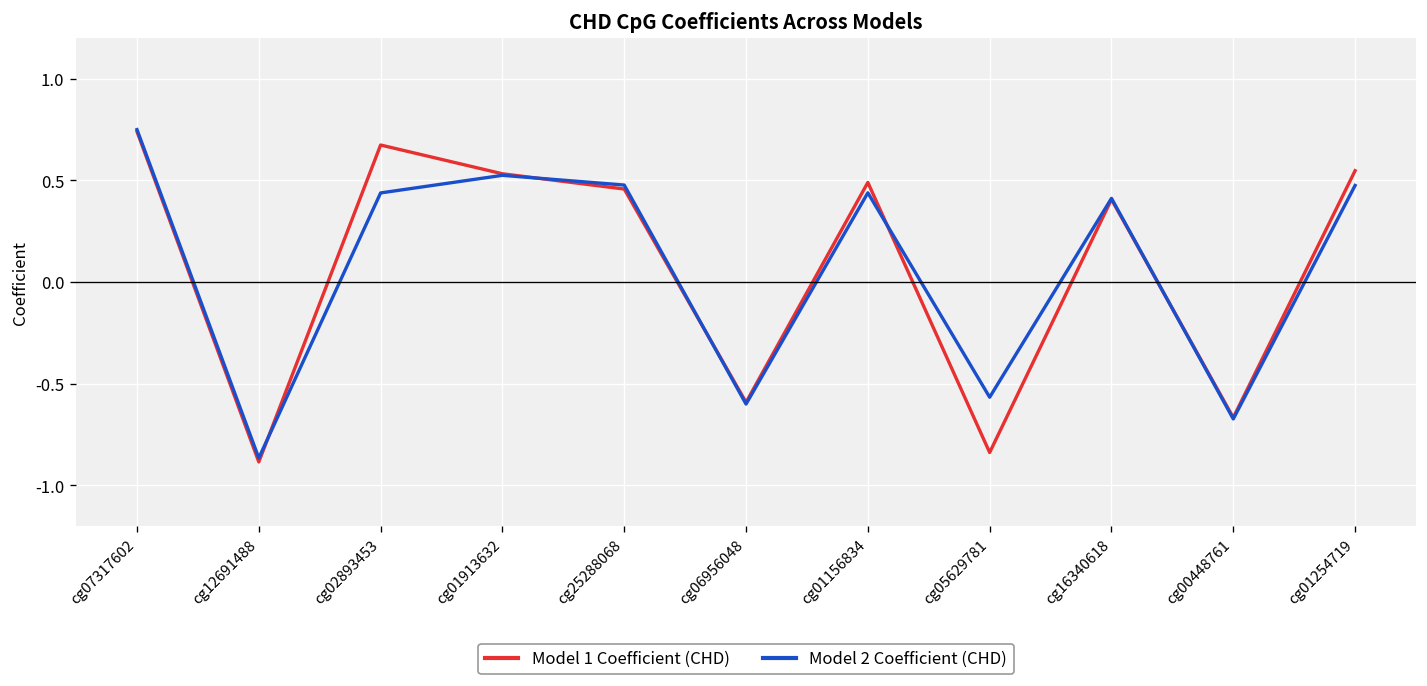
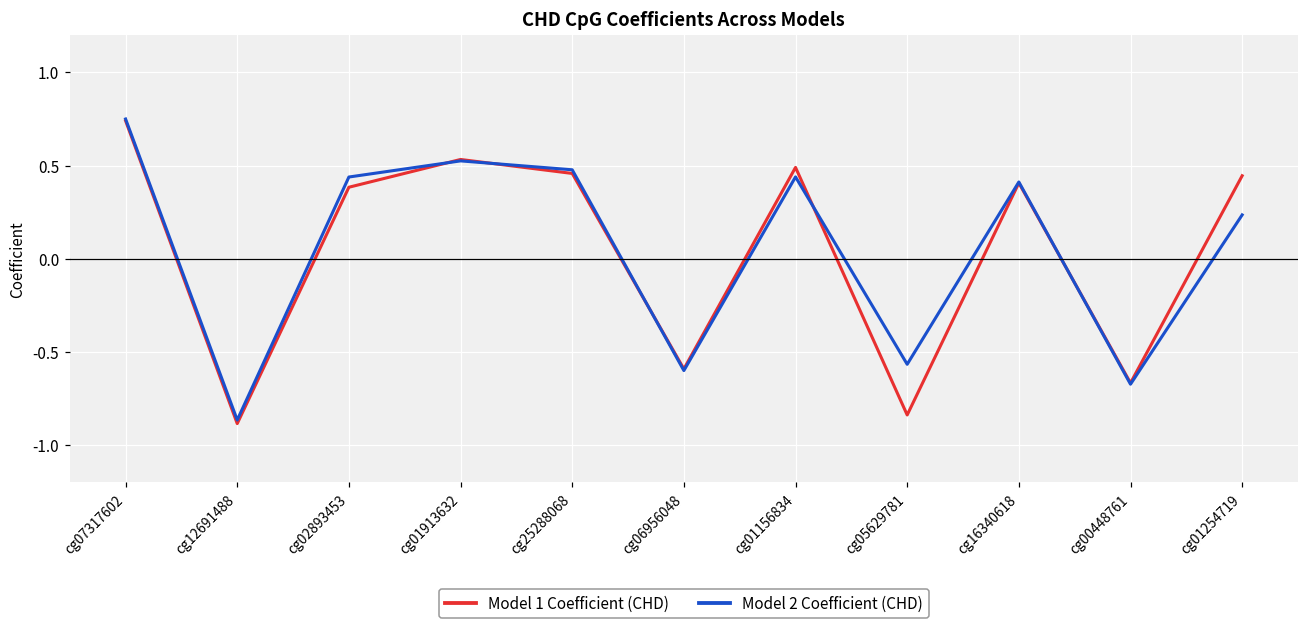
  {
    "Model 1 Coefficient (CHD)": {
      "cg12691488": -0.88,
-     "cg02893453": 0.67,
+     "cg02893453": 0.38,
      "cg25288068": 0.46,
      "cg01156834": 0.49,
      "cg05629781": -0.84,
-     "cg01254719": 0.55
+     "cg01254719": 0.45
    },
    "Model 2 Coefficient (CHD)": {
      "cg12691488": -0.87,
      "cg02893453": 0.44,
      "cg25288068": 0.48,
      "cg01156834": 0.44,
      "cg05629781": -0.57,
-     "cg01254719": 0.48
+     "cg01254719": 0.24
    }
  }
